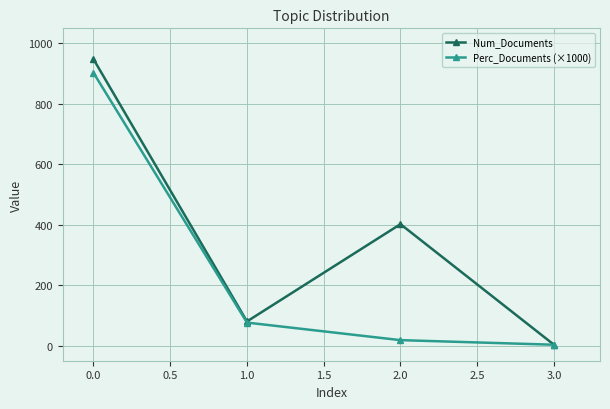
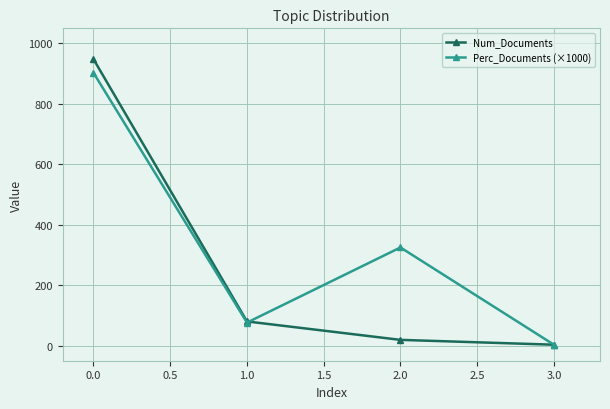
  {
    "Num_Documents": {
      "0.0": 950,
-     "2.0": 400
+     "2.0": 20
    },
    "Perc_Documents (×1000)": {
      "0.0": 900,
-     "2.0": 20
+     "2.0": 320
    }
  }
